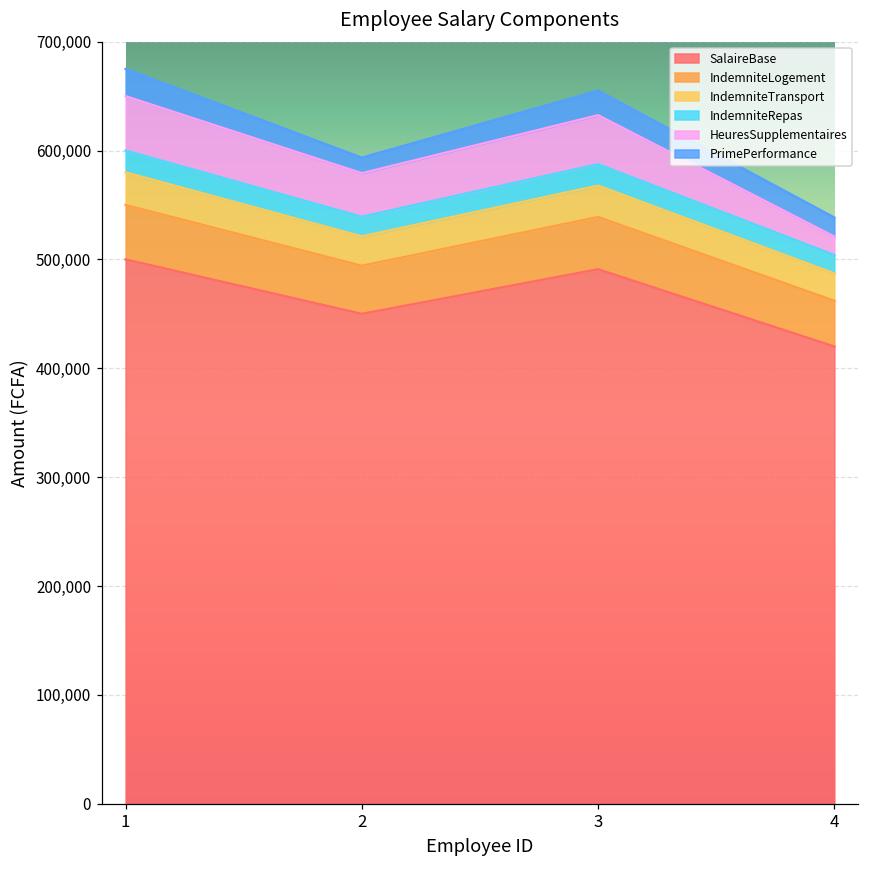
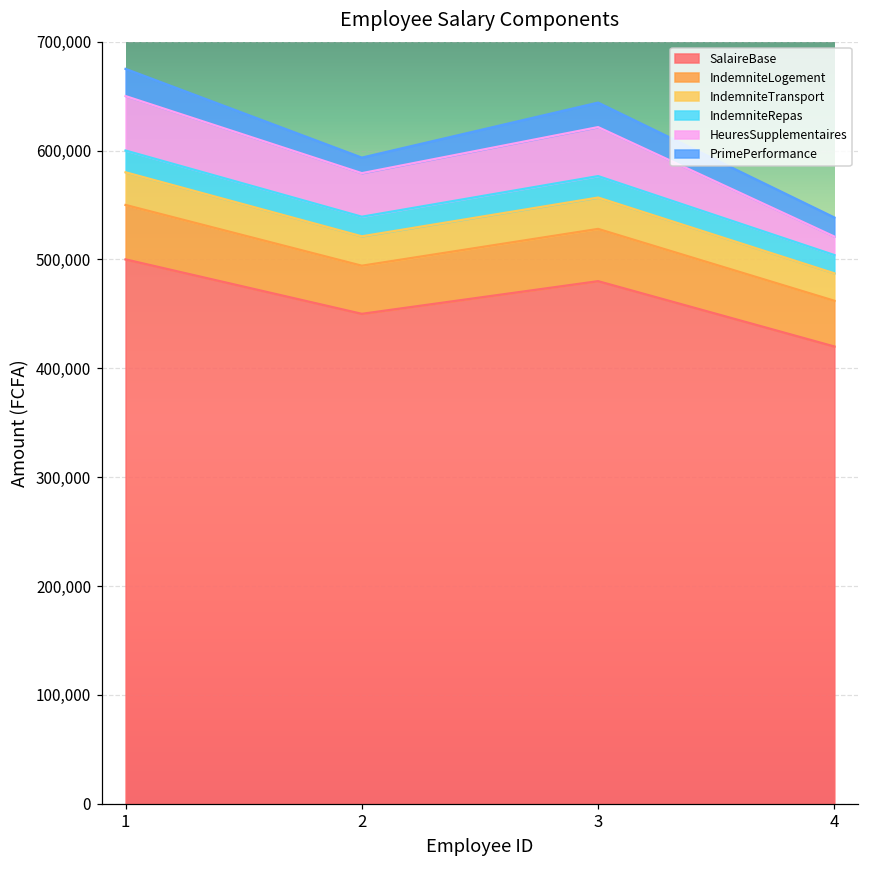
  {
    "SalaireBase": {
      "1": "500,000",
      "2": "450,000",
-     "3": "490,000",
+     "3": "480,000",
      "4": "420,000"
    },
    "IndemniteRepas": {
      "1": "20,000",
      "2": "20,000",
      "3": "20,000",
      "4": "20,000"
    },
    "HeuresSupplementaires": {
      "1": "50,000",
      "2": "40,000",
      "3": "50,000",
      "4": "20,000"
    },
    "PrimePerformance": {
      "1": "30,000",
      "2": "10,000",
      "3": "20,000",
      "4": "20,000"
    }
  }
